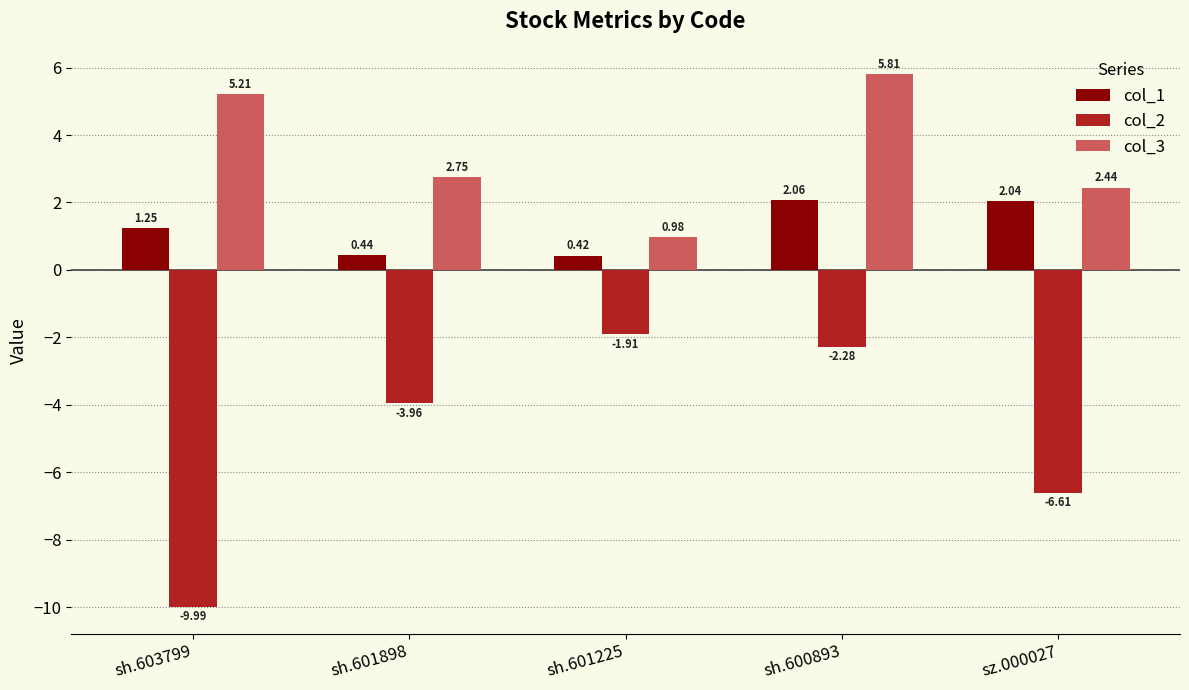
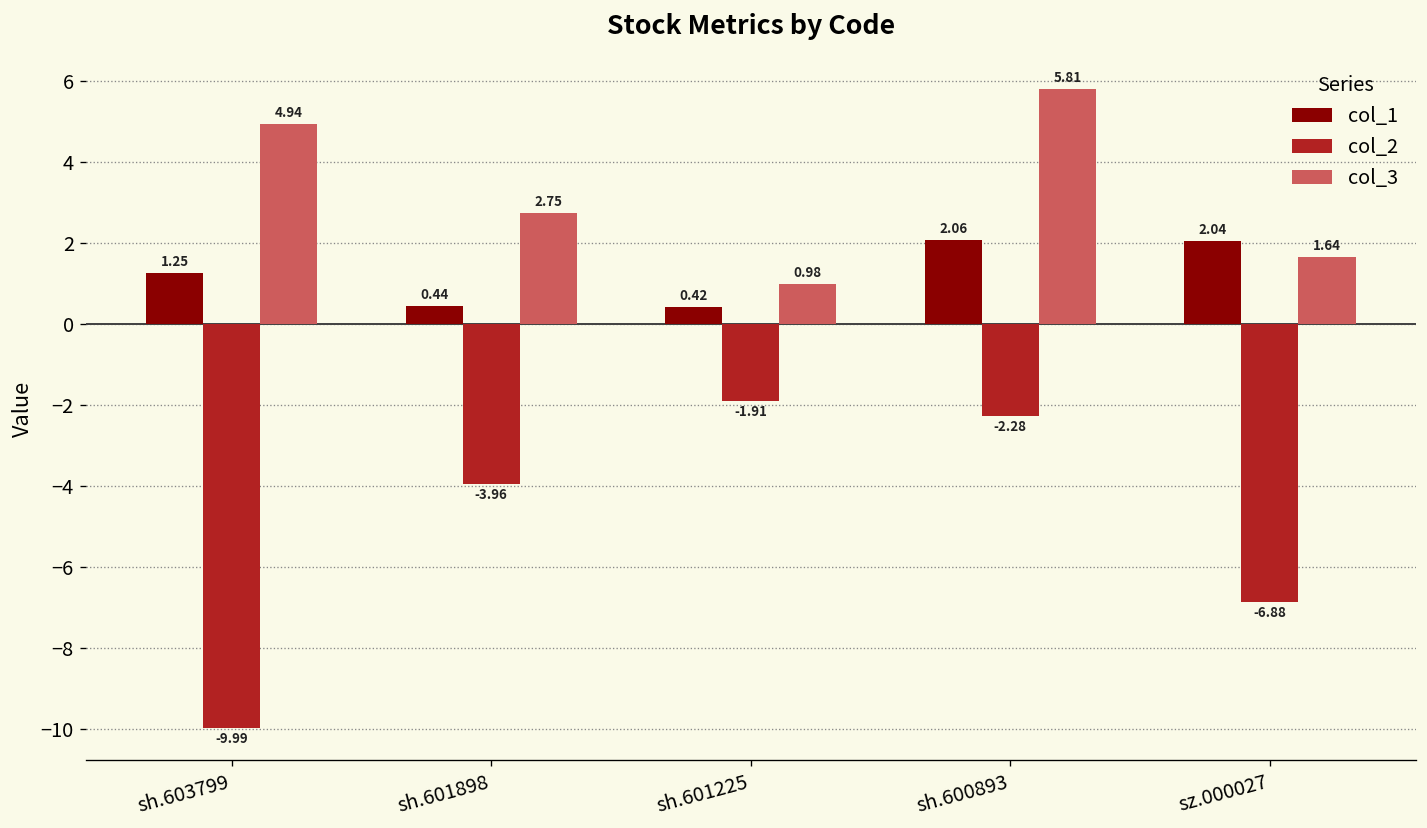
  {
    "col_1": {
      "sh.603799": 1.25,
      "sh.601898": 0.44,
      "sh.601225": 0.42,
      "sh.600893": 2.06,
      "sz.000027": 2.04
    },
    "col_2": {
      "sh.603799": -9.99,
      "sh.601898": -3.96,
      "sh.601225": -1.91,
      "sh.600893": -2.28,
-     "sz.000027": -6.61
+     "sz.000027": -6.88
    },
    "col_3": {
-     "sh.603799": 5.21,
+     "sh.603799": 4.94,
      "sh.601898": 2.75,
      "sh.601225": 0.98,
      "sh.600893": 5.81,
-     "sz.000027": 2.44
+     "sz.000027": 1.64
    }
  }
